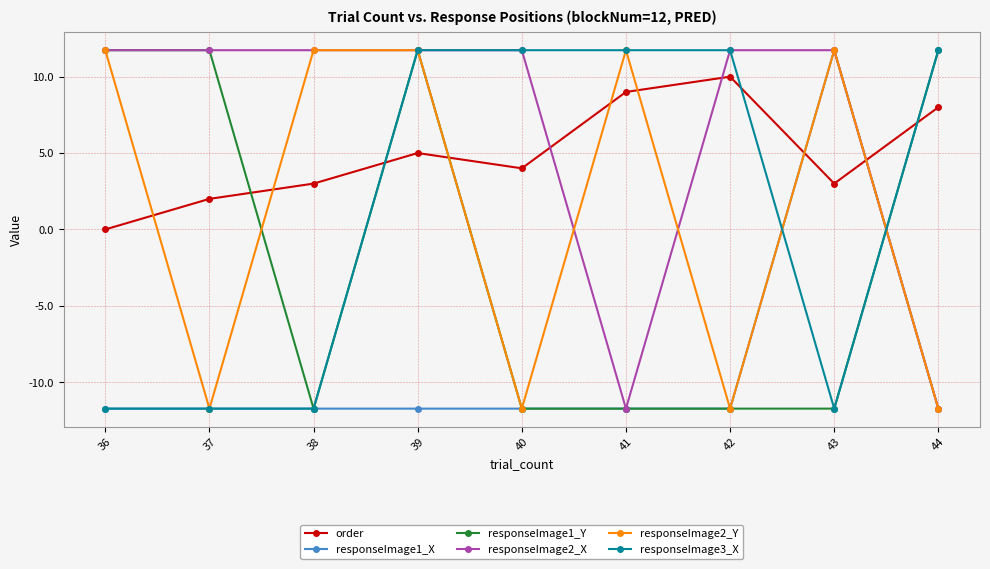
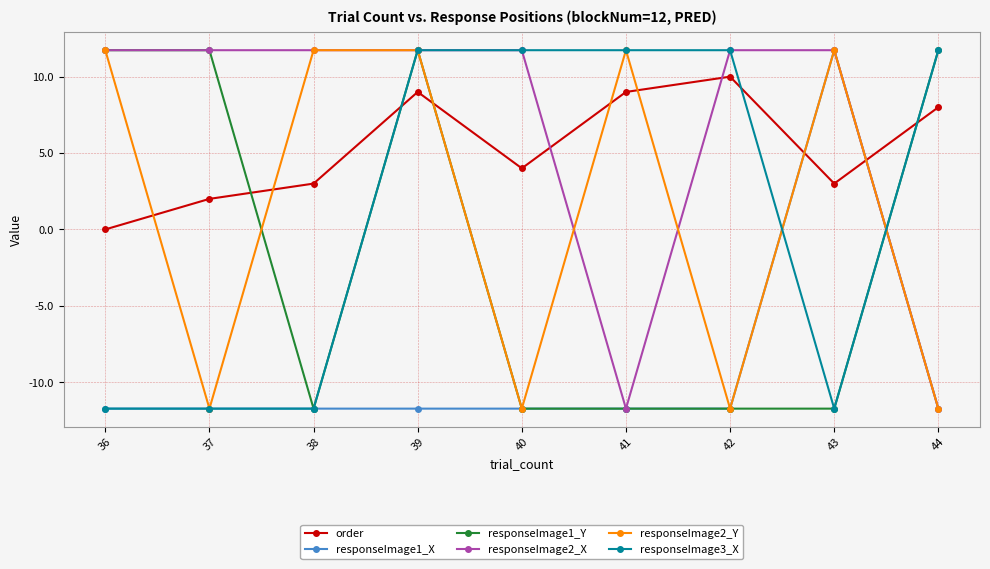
  {
    "order": {
      "36": 0,
      "37": 2,
      "38": 3,
-     "39": 5,
+     "39": 9,
      "40": 4,
      "41": 9,
      "42": 10,
      "43": 3,
      "44": 8
    },
    "responseImage1_X": {
      "39": -11.7
    }
  }
